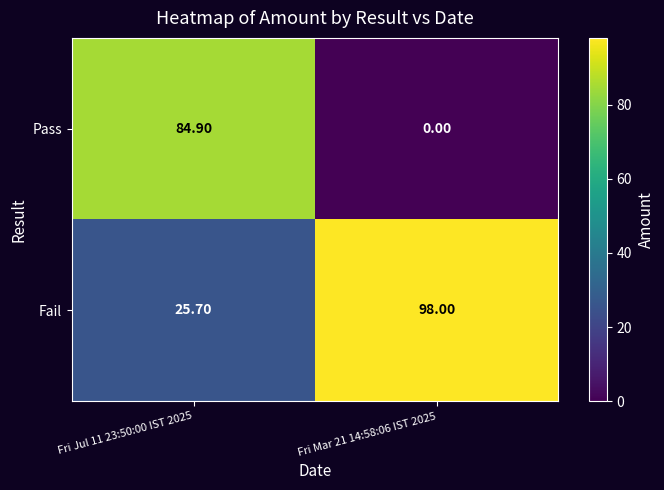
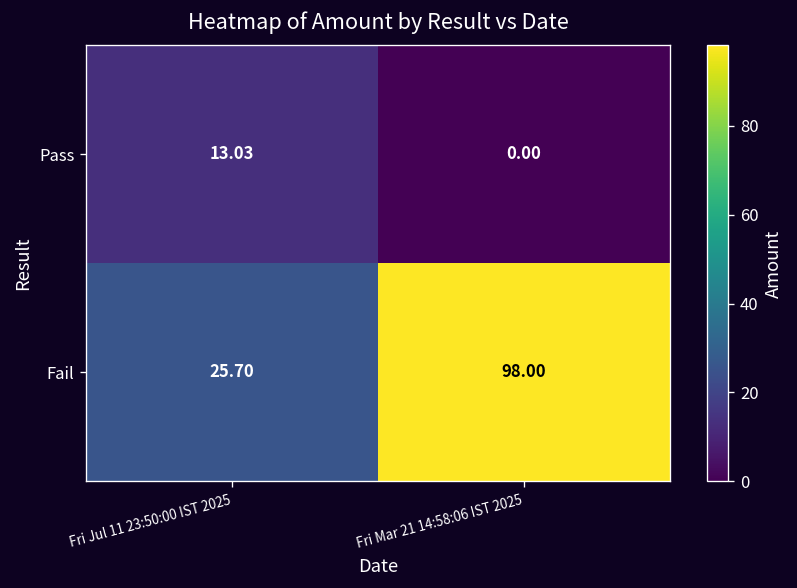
  {
    "Pass": {
-     "Fri Jul 11 23:50:00 IST 2025": 84.90,
+     "Fri Jul 11 23:50:00 IST 2025": 13.03,
      "Fri Mar 21 14:58:06 IST 2025": 0.00
    },
    "Fail": {
      "Fri Jul 11 23:50:00 IST 2025": 25.70,
      "Fri Mar 21 14:58:06 IST 2025": 98.00
    }
  }
